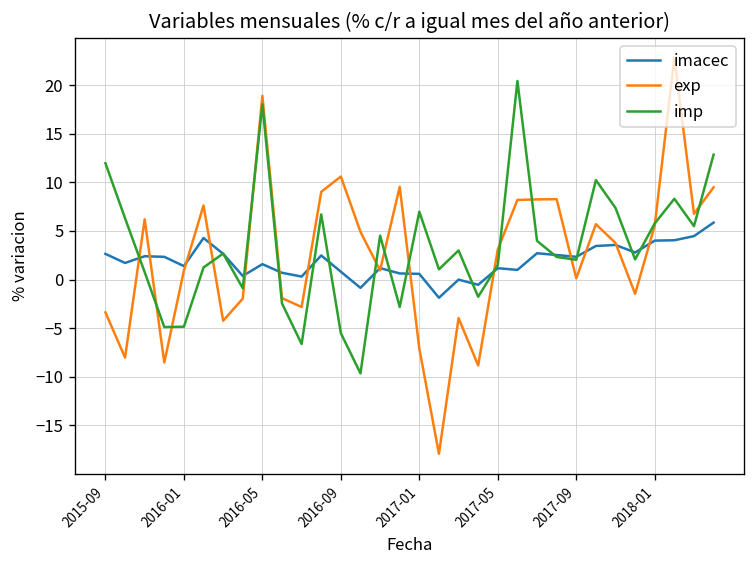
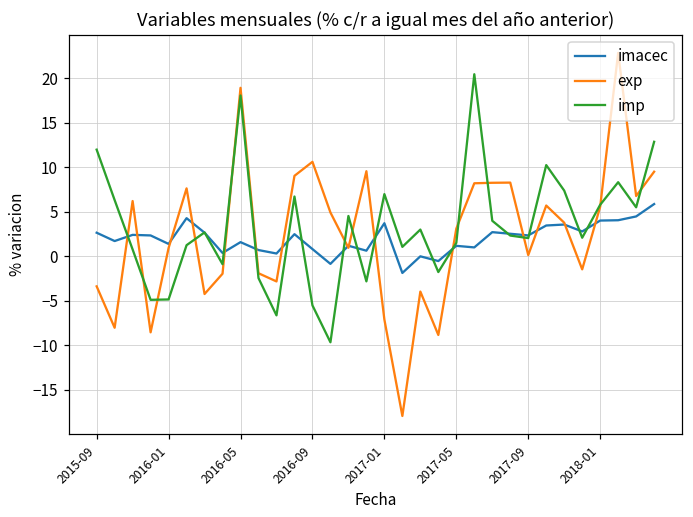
  {
    "imacec": {
      "2015-09": 3,
      "2016-01": 1,
      "2016-05": 2,
      "2016-09": 1,
-     "2017-01": 1,
+     "2017-01": 4,
      "2017-05": 1,
      "2018-01": 4
    },
    "exp": {
      "2015-09": -3,
      "2016-01": 1,
      "2016-05": 19,
      "2016-09": 11,
      "2017-01": -7,
      "2017-05": 3,
      "2017-09": 0
    },
    "imp": {
      "2015-09": 12,
      "2016-01": -5,
      "2016-05": 18,
      "2016-09": -6,
      "2017-01": 7,
      "2017-05": 2
    }
  }
